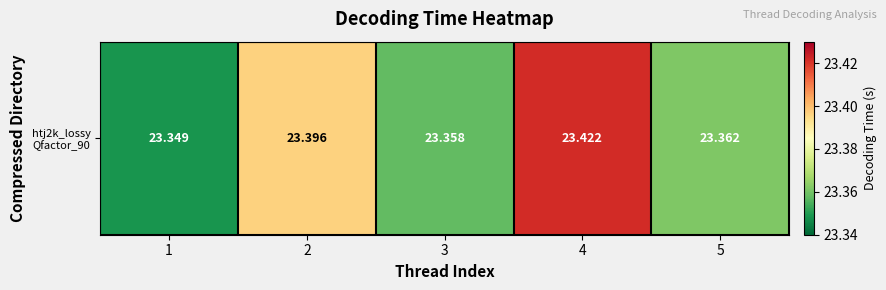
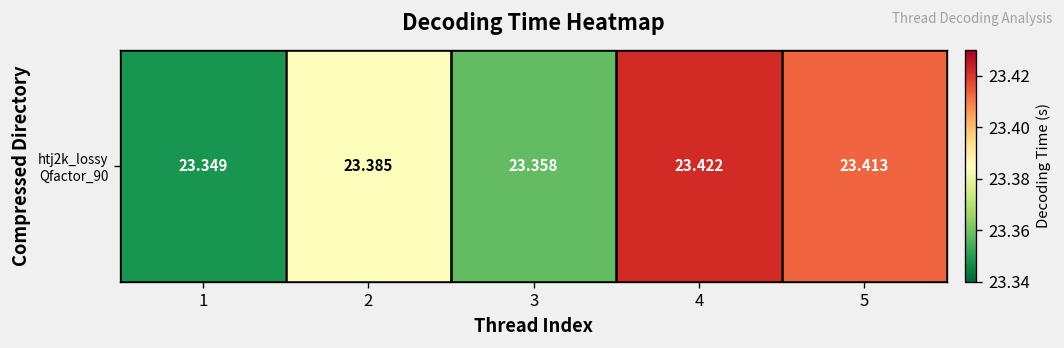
  {
    "htj2k_lossy Qfactor_90": {
      "1": 23.349,
-     "2": 23.396,
+     "2": 23.385,
      "3": 23.358,
      "4": 23.422,
-     "5": 23.362
+     "5": 23.413
    }
  }
